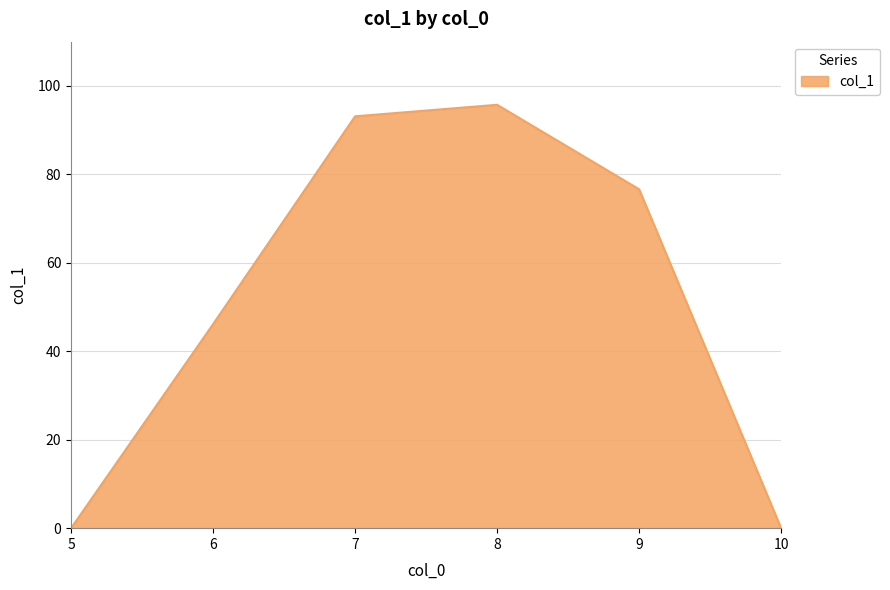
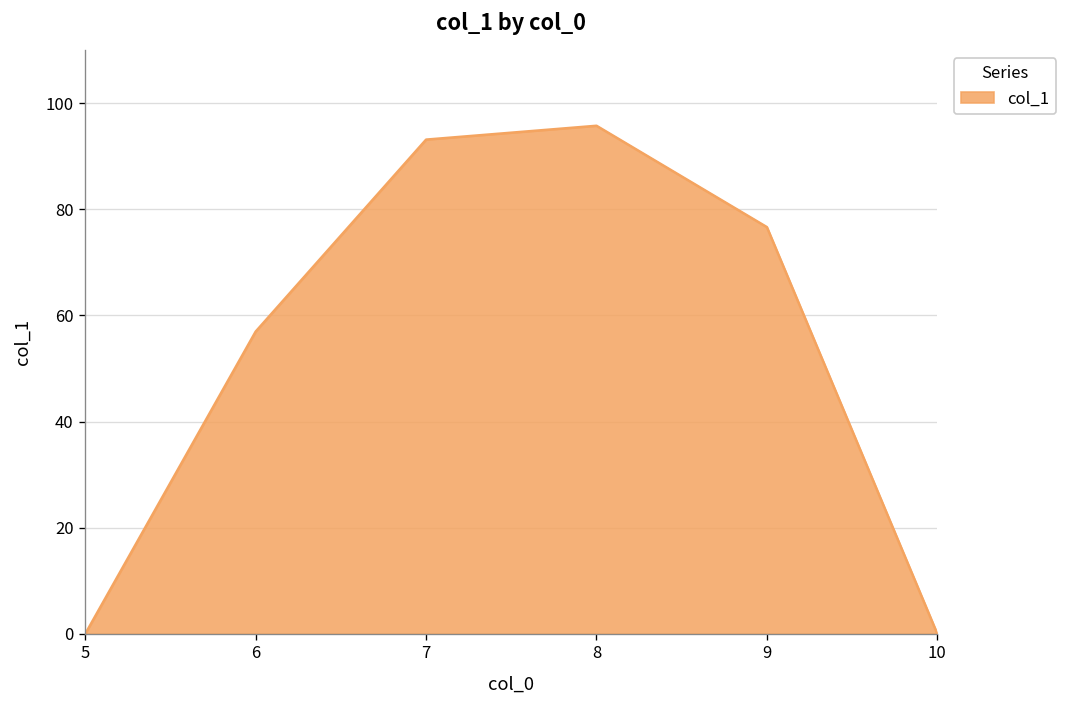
  {
    "5": 0,
-   "6": 46,
+   "6": 57,
    "7": 93,
    "8": 96,
    "9": 77,
    "10": 0
  }
